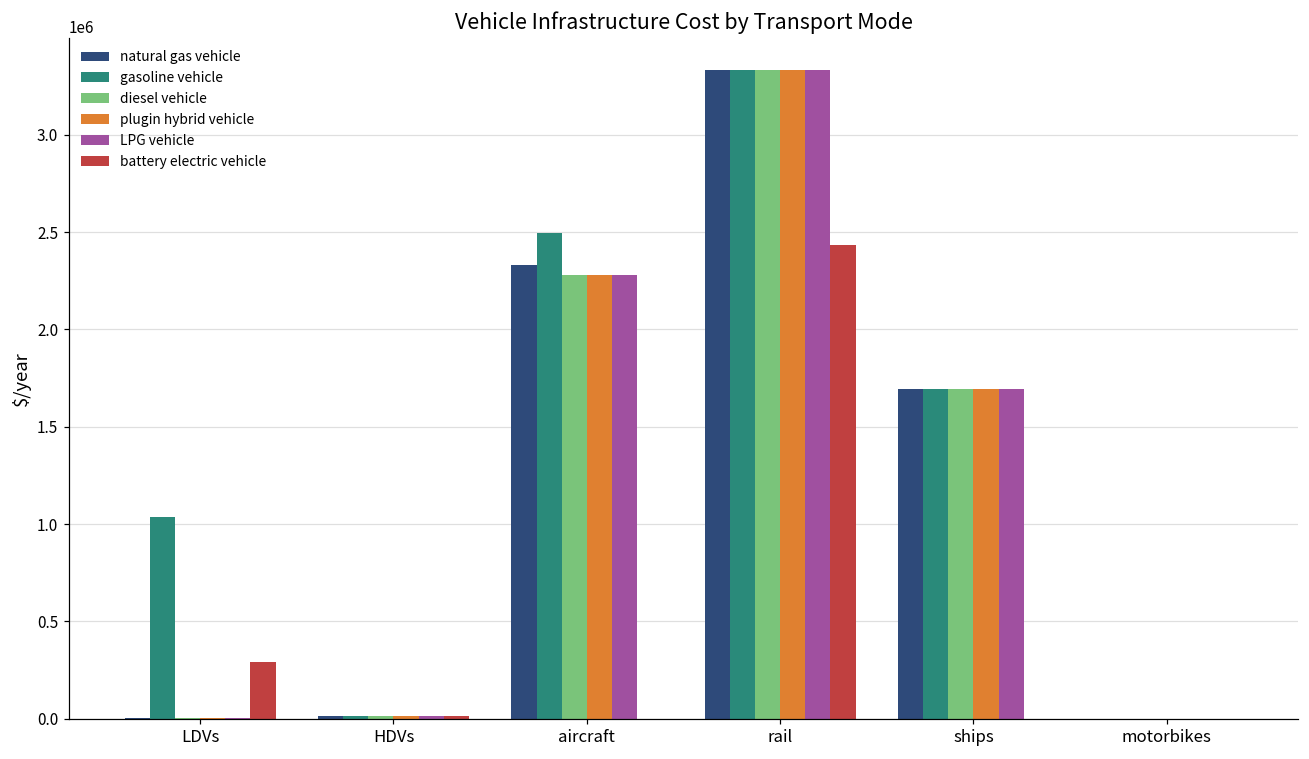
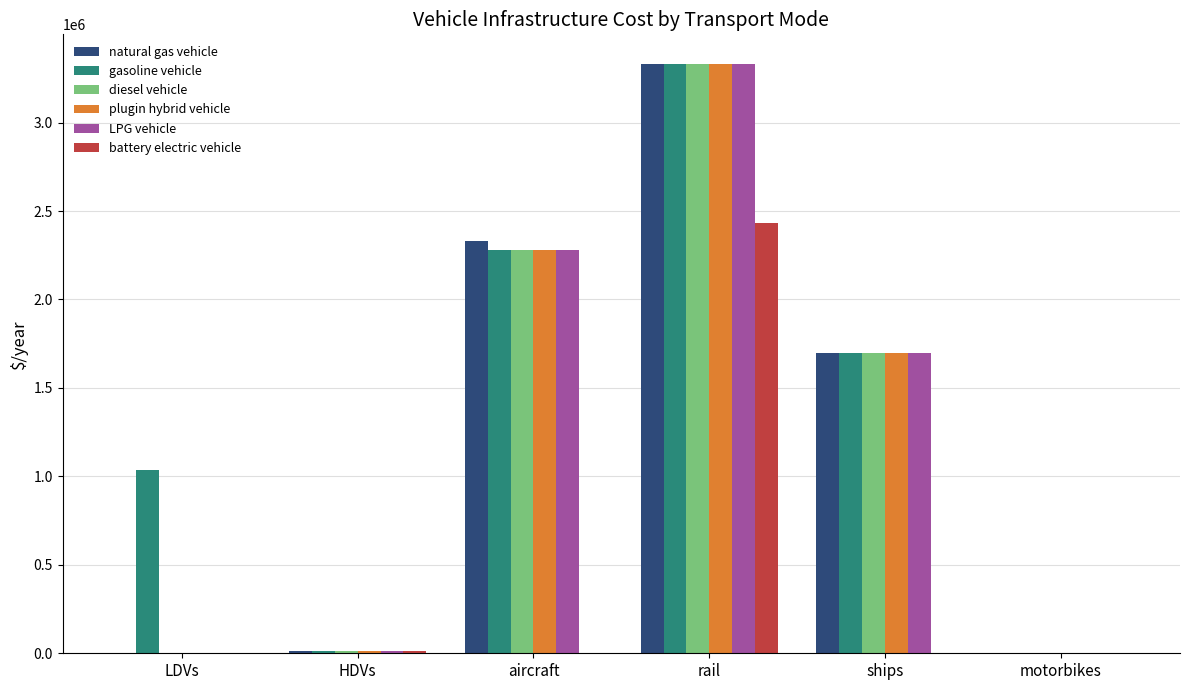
  {
    "natural gas vehicle": {
      "HDVs": 20000,
      "aircraft": 2330000,
      "rail": 3330000,
      "ships": 1700000,
      "motorbikes": 0
    },
    "gasoline vehicle": {
      "LDVs": 1040000,
      "HDVs": 20000,
-     "aircraft": 2490000,
+     "aircraft": 2280000,
      "rail": 3330000,
      "ships": 1700000,
      "motorbikes": 0
    },
    "diesel vehicle": {
      "HDVs": 20000,
      "aircraft": 2280000,
      "rail": 3330000,
      "ships": 1700000,
      "motorbikes": 0
    },
    "plugin hybrid vehicle": {
      "HDVs": 20000,
      "aircraft": 2280000,
      "rail": 3330000,
      "ships": 1700000,
      "motorbikes": 0
    },
    "LPG vehicle": {
      "HDVs": 20000,
      "aircraft": 2280000,
      "rail": 3330000,
      "ships": 1700000,
      "motorbikes": 0
    },
    "battery electric vehicle": {
-     "LDVs": 290000,
+     "LDVs": 0,
      "aircraft": 0,
      "rail": 2430000,
      "ships": 0,
      "motorbikes": 0
    }
  }
